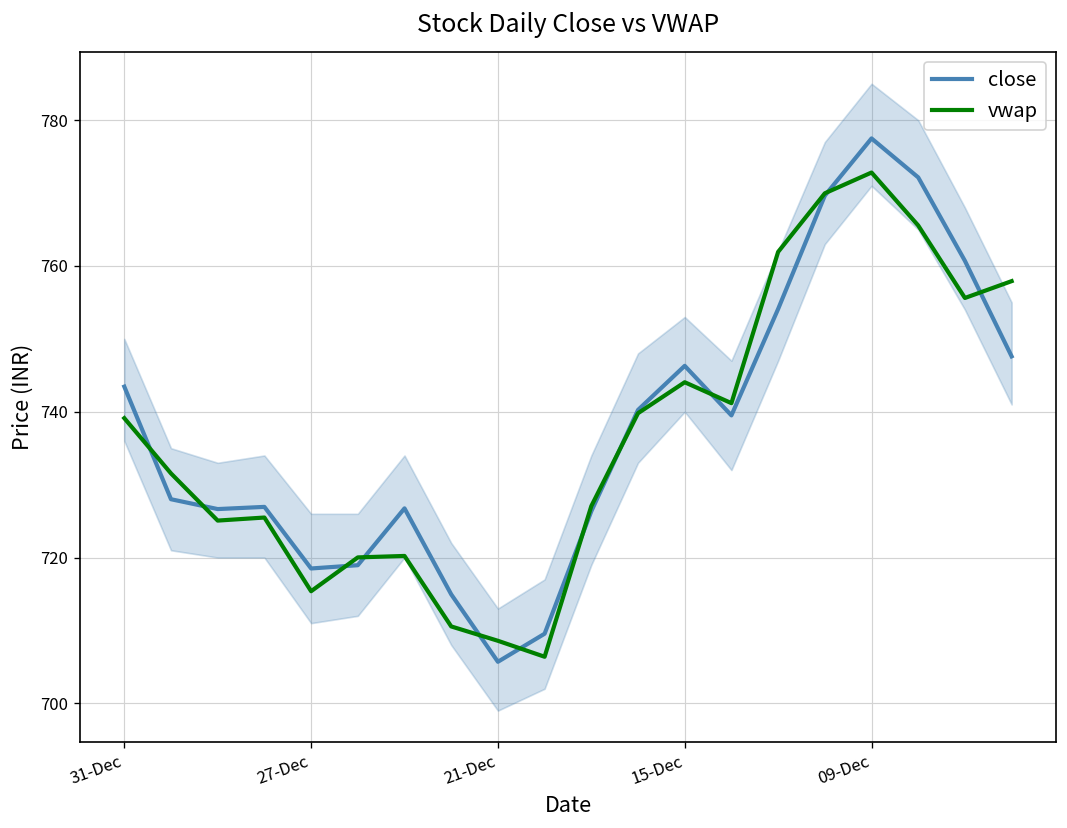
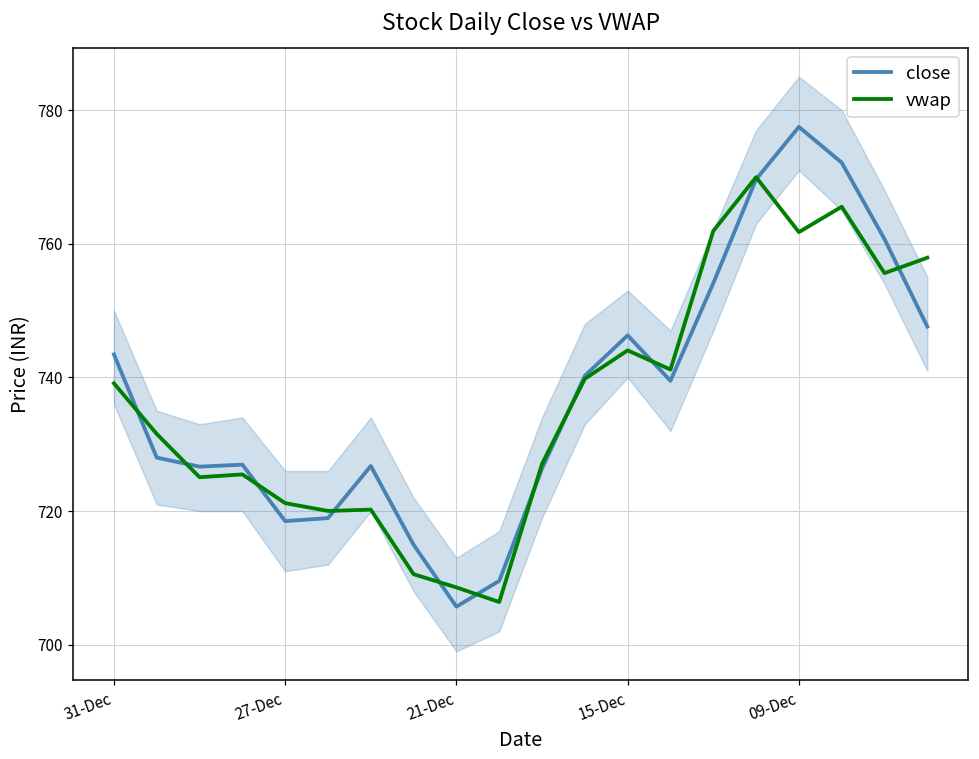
  {
    "vwap": {
      "31-Dec": 739,
-     "27-Dec": 715,
+     "27-Dec": 721,
      "21-Dec": 709,
      "15-Dec": 744,
-     "09-Dec": 773
+     "09-Dec": 762
    }
  }
